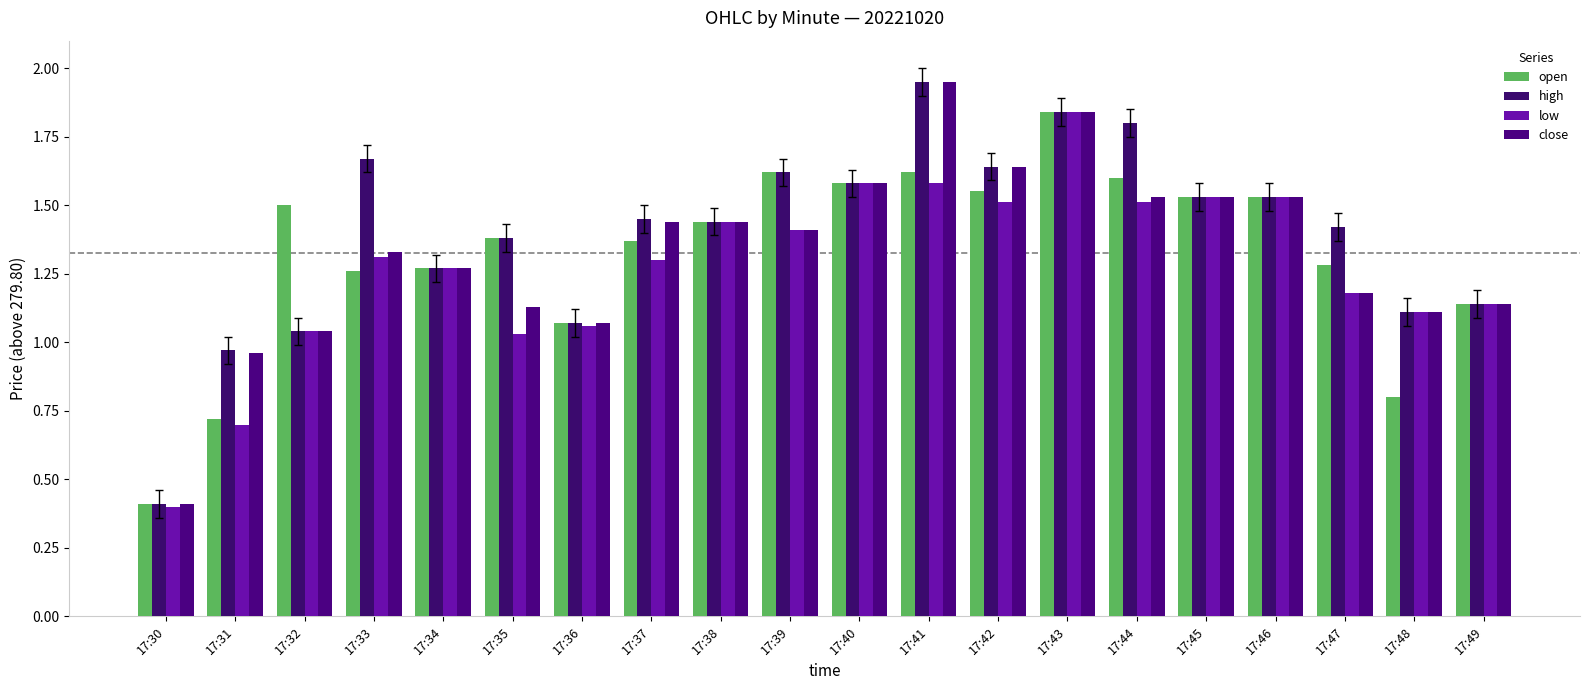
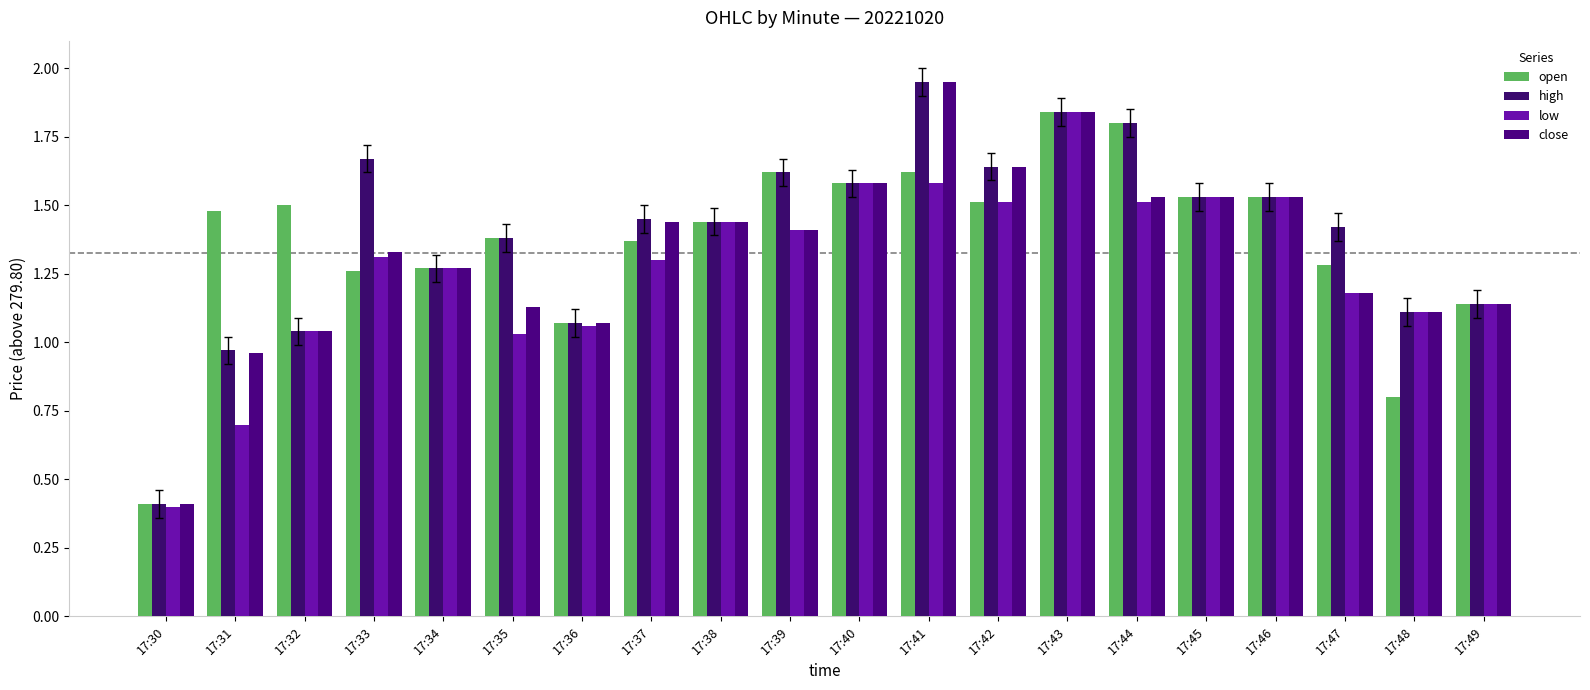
  {
    "open": {
      "17:30": 0.41,
-     "17:31": 0.72,
+     "17:31": 1.48,
      "17:32": 1.50,
      "17:33": 1.26,
      "17:34": 1.27,
      "17:35": 1.38,
      "17:36": 1.07,
      "17:37": 1.37,
      "17:38": 1.44,
      "17:39": 1.62,
      "17:40": 1.58,
      "17:41": 1.62,
-     "17:42": 1.55,
+     "17:42": 1.51,
      "17:43": 1.84,
-     "17:44": 1.60,
+     "17:44": 1.80,
      "17:45": 1.53,
      "17:46": 1.53,
      "17:47": 1.28,
      "17:48": 0.80,
      "17:49": 1.14
    }
  }
